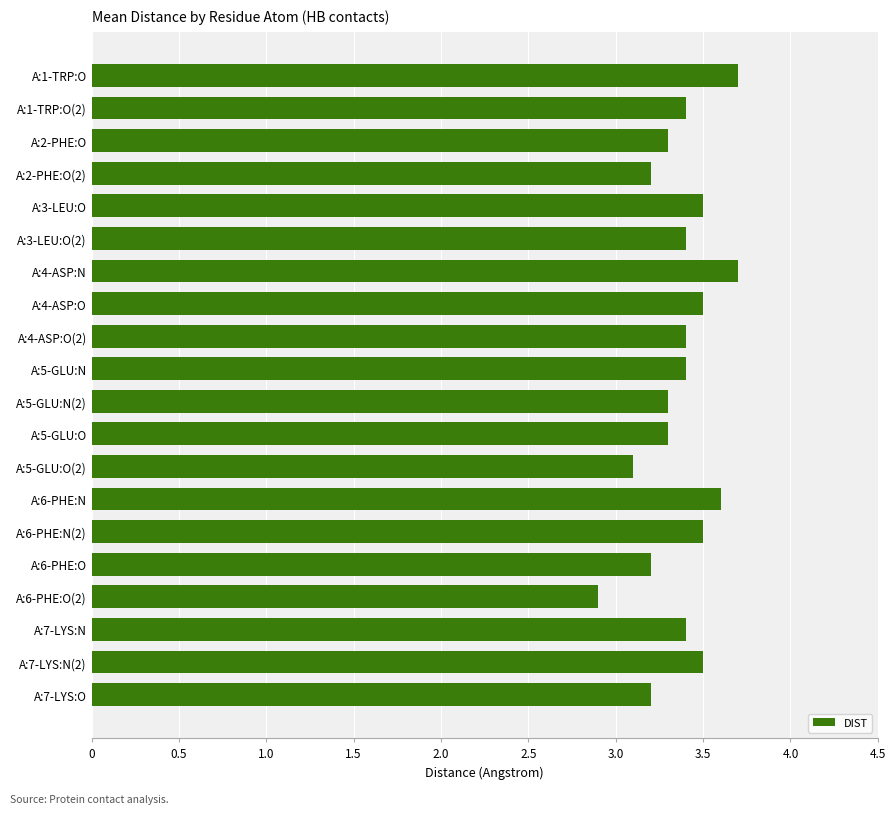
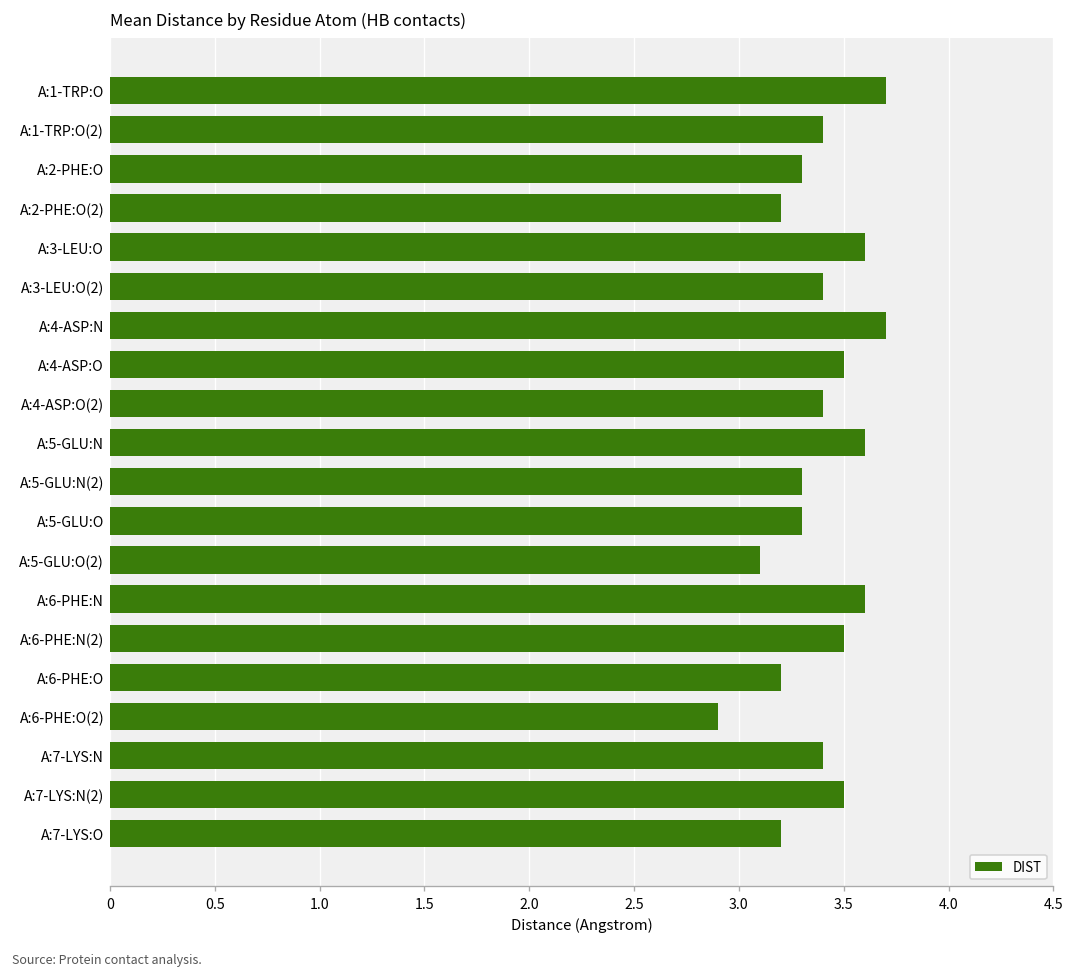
  {
    "A:1-TRP:O": 3.7,
    "A:1-TRP:O(2)": 3.4,
    "A:2-PHE:O": 3.3,
    "A:2-PHE:O(2)": 3.2,
-   "A:3-LEU:O": 3.5,
+   "A:3-LEU:O": 3.6,
    "A:3-LEU:O(2)": 3.4,
    "A:4-ASP:N": 3.7,
    "A:4-ASP:O": 3.5,
    "A:4-ASP:O(2)": 3.4,
-   "A:5-GLU:N": 3.4,
+   "A:5-GLU:N": 3.6,
    "A:5-GLU:N(2)": 3.3,
    "A:5-GLU:O": 3.3,
    "A:5-GLU:O(2)": 3.1,
    "A:6-PHE:N": 3.6,
    "A:6-PHE:N(2)": 3.5,
    "A:6-PHE:O": 3.2,
    "A:6-PHE:O(2)": 2.9,
    "A:7-LYS:N": 3.4,
    "A:7-LYS:N(2)": 3.5,
    "A:7-LYS:O": 3.2
  }
